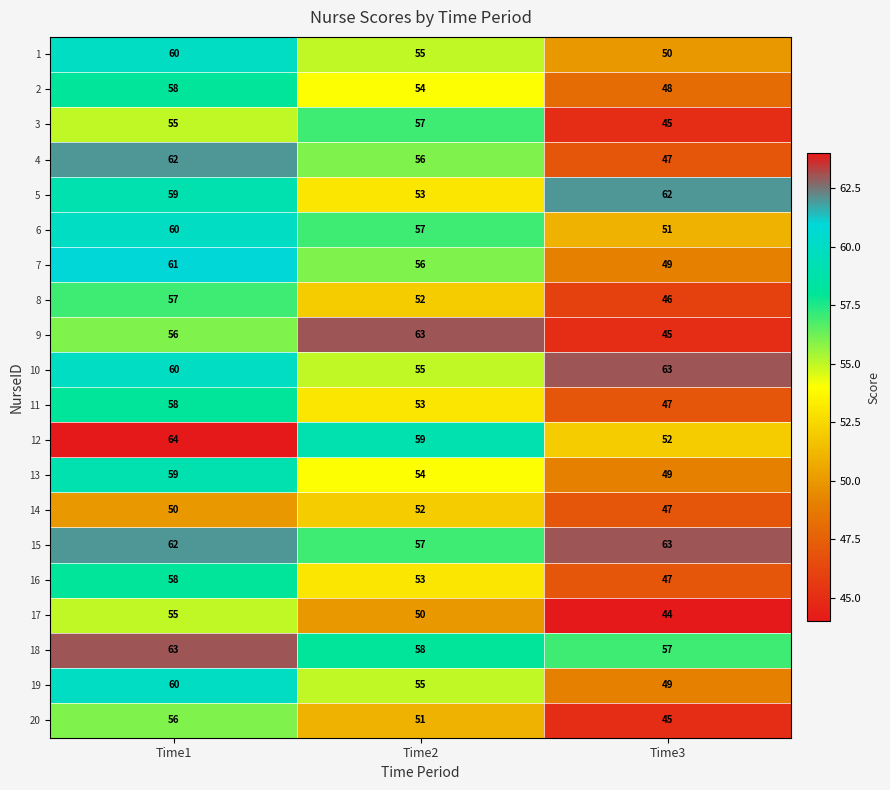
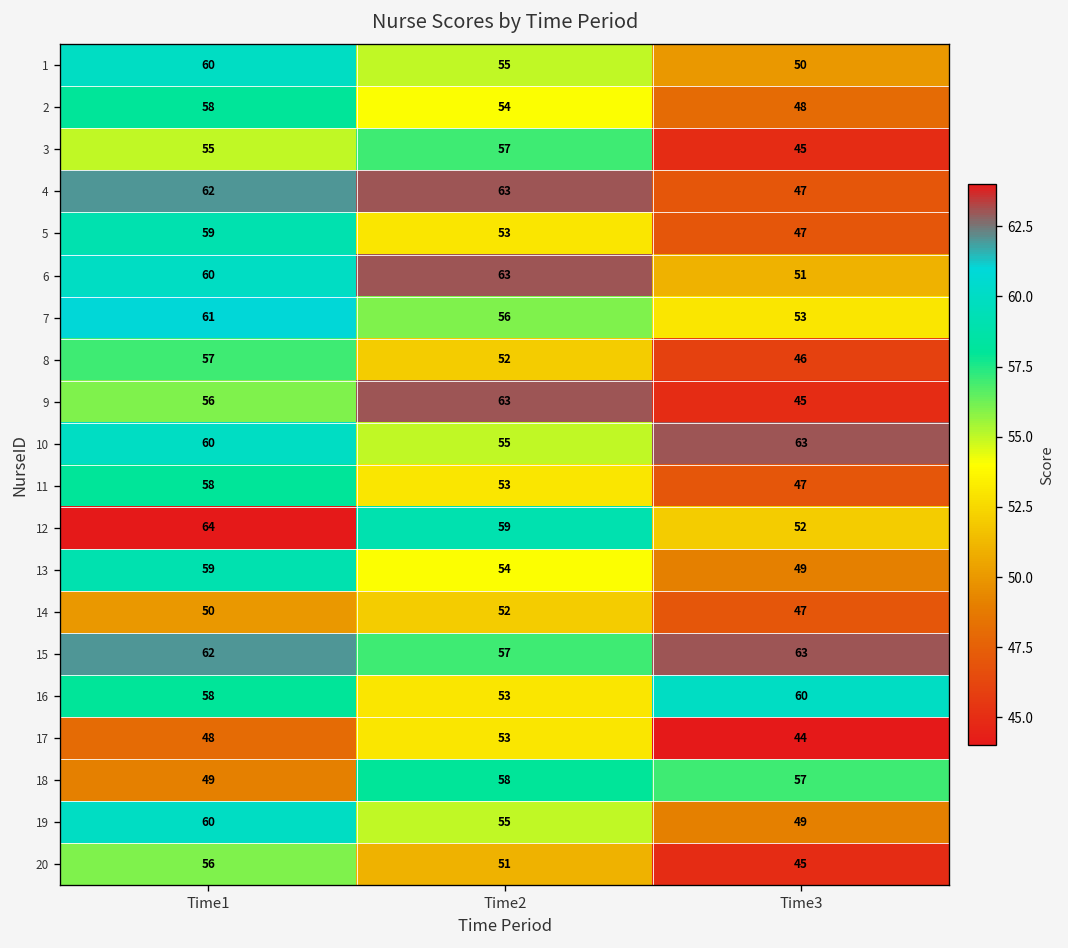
  {
    "1": {
      "Time1": 60,
      "Time2": 55,
      "Time3": 50
    },
    "2": {
      "Time1": 58,
      "Time2": 54,
      "Time3": 48
    },
    "3": {
      "Time1": 55,
      "Time2": 57,
      "Time3": 45
    },
    "4": {
      "Time1": 62,
-     "Time2": 56,
+     "Time2": 63,
      "Time3": 47
    },
    "5": {
      "Time1": 59,
      "Time2": 53,
-     "Time3": 62
+     "Time3": 47
    },
    "6": {
      "Time1": 60,
-     "Time2": 57,
+     "Time2": 63,
      "Time3": 51
    },
    "7": {
      "Time1": 61,
      "Time2": 56,
-     "Time3": 49
+     "Time3": 53
    },
    "8": {
      "Time1": 57,
      "Time2": 52,
      "Time3": 46
    },
    "9": {
      "Time1": 56,
      "Time2": 63,
      "Time3": 45
    },
    "10": {
      "Time1": 60,
      "Time2": 55,
      "Time3": 63
    },
    "11": {
      "Time1": 58,
      "Time2": 53,
      "Time3": 47
    },
    "12": {
      "Time1": 64,
      "Time2": 59,
      "Time3": 52
    },
    "13": {
      "Time1": 59,
      "Time2": 54,
      "Time3": 49
    },
    "14": {
      "Time1": 50,
      "Time2": 52,
      "Time3": 47
    },
    "15": {
      "Time1": 62,
      "Time2": 57,
      "Time3": 63
    },
    "16": {
      "Time1": 58,
      "Time2": 53,
-     "Time3": 47
+     "Time3": 60
    },
    "17": {
-     "Time1": 55,
-     "Time2": 50,
+     "Time1": 48,
+     "Time2": 53,
      "Time3": 44
    },
    "18": {
-     "Time1": 63,
+     "Time1": 49,
      "Time2": 58,
      "Time3": 57
    },
    "19": {
      "Time1": 60,
      "Time2": 55,
      "Time3": 49
    },
    "20": {
      "Time1": 56,
      "Time2": 51,
      "Time3": 45
    }
  }
